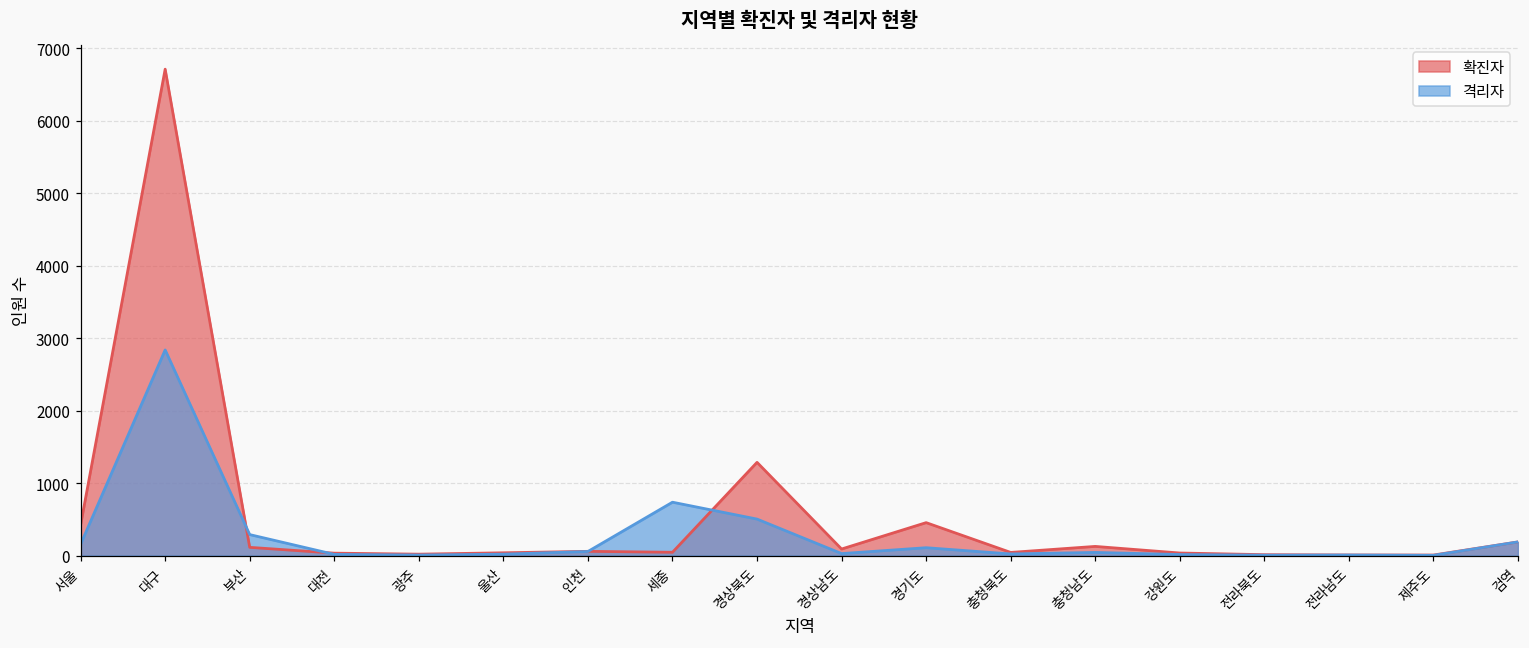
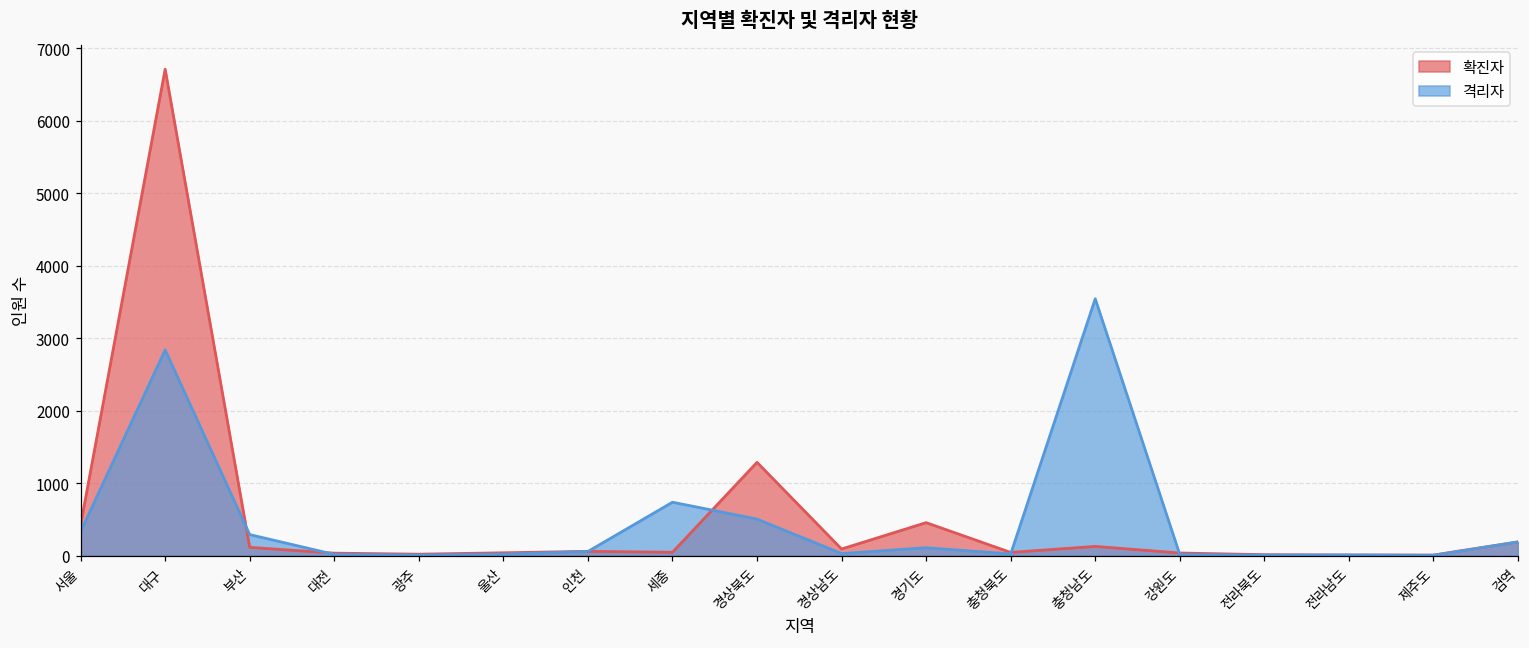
  {
    "확진자": {
      "서울": 400,
      "대구": 6700,
      "부산": 100,
      "세종": 0,
      "경상북도": 1300,
      "경상남도": 100,
      "경기도": 500,
      "충청남도": 100
    },
    "격리자": {
-     "서울": 200,
+     "서울": 300,
      "대구": 2800,
      "부산": 300,
      "세종": 700,
      "경상북도": 500,
      "경상남도": 0,
      "경기도": 100,
-     "충청남도": 0
+     "충청남도": 3500
    }
  }
